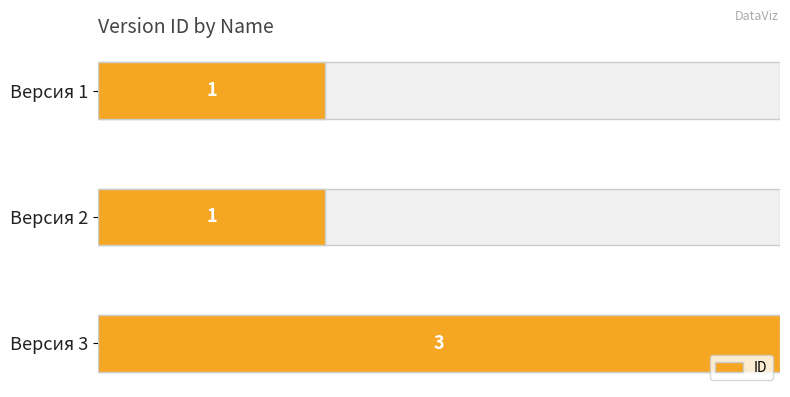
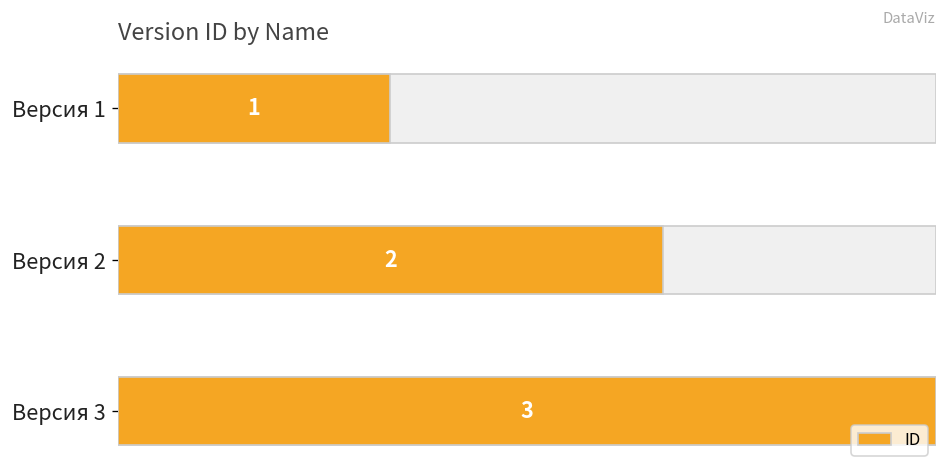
  {
    "ID": {
-     "Версия 2": 1,
+     "Версия 2": 2,
      "Версия 3": 3
    }
  }
